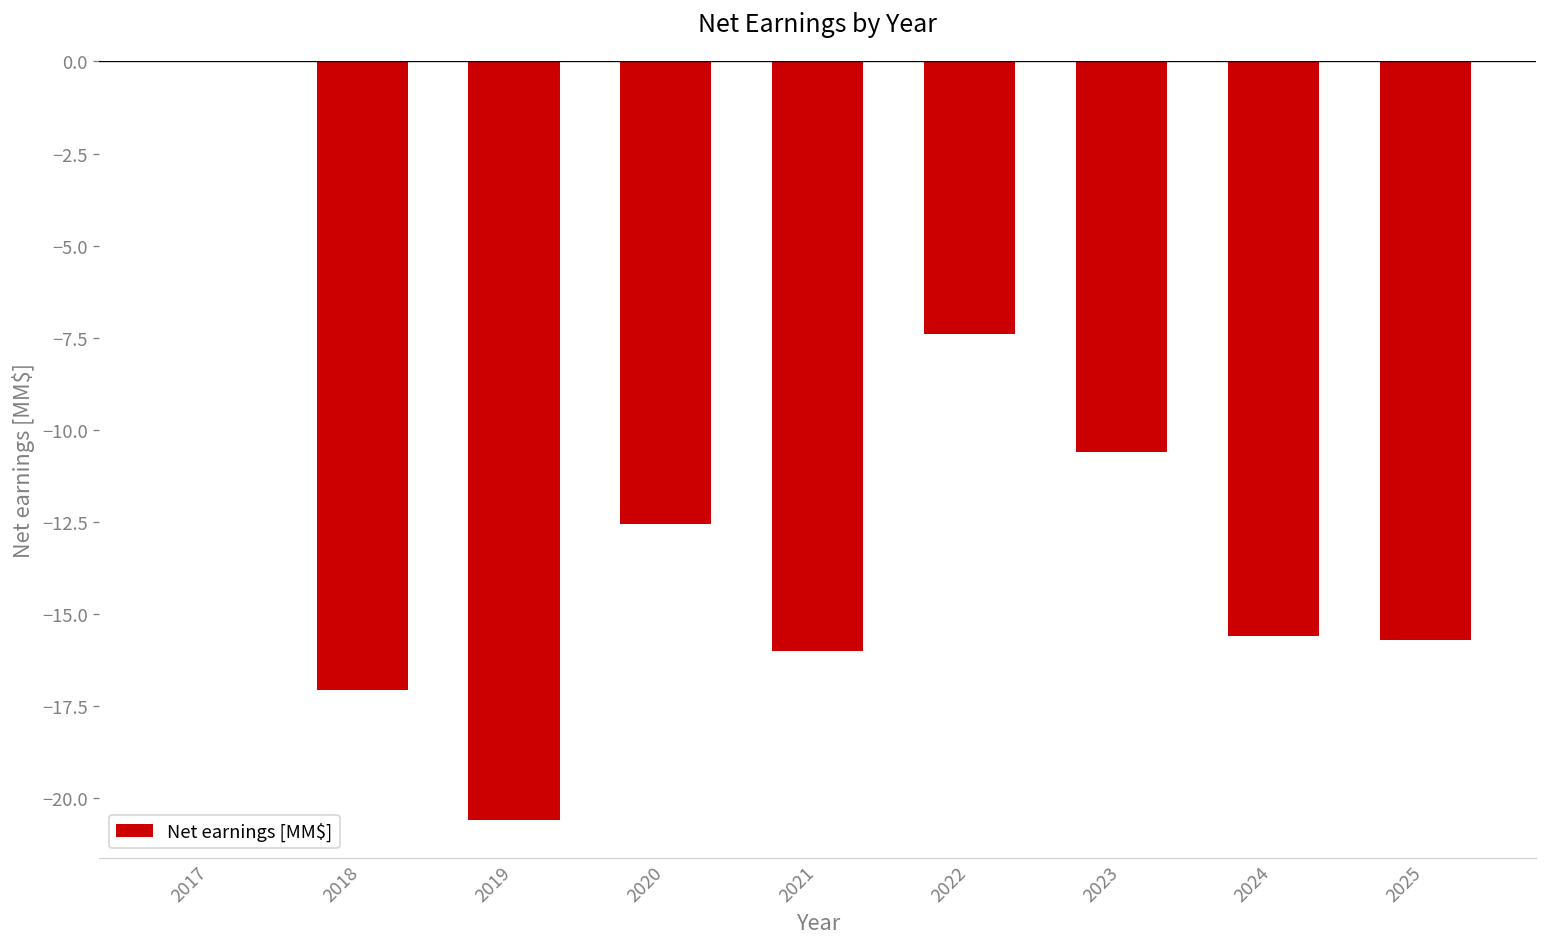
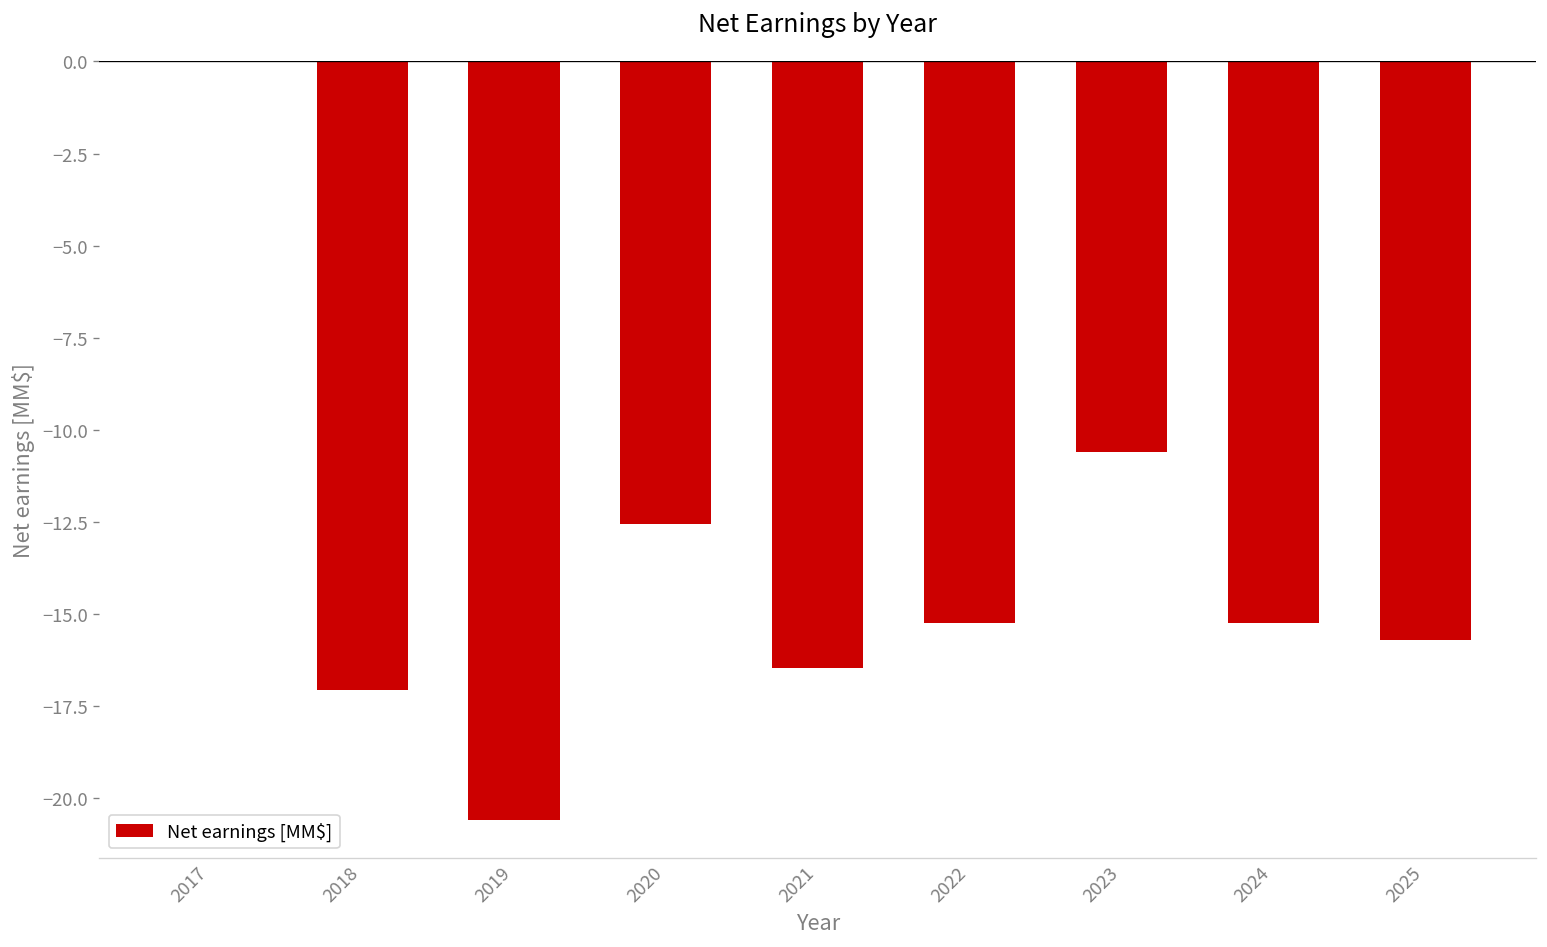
  {
    "2017": 0.0,
    "2018": -17.1,
    "2019": -20.6,
    "2020": -12.5,
-   "2021": -16.0,
-   "2022": -7.4,
+   "2021": -16.5,
+   "2022": -15.2,
    "2023": -10.6,
-   "2024": -15.6,
+   "2024": -15.2,
    "2025": -15.7
  }
